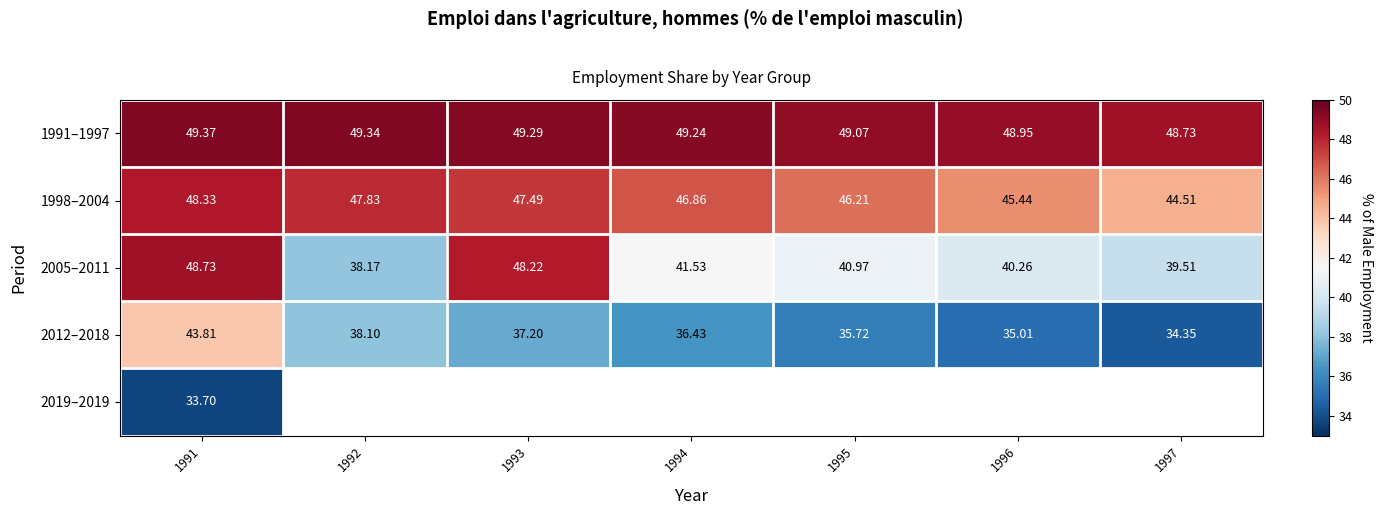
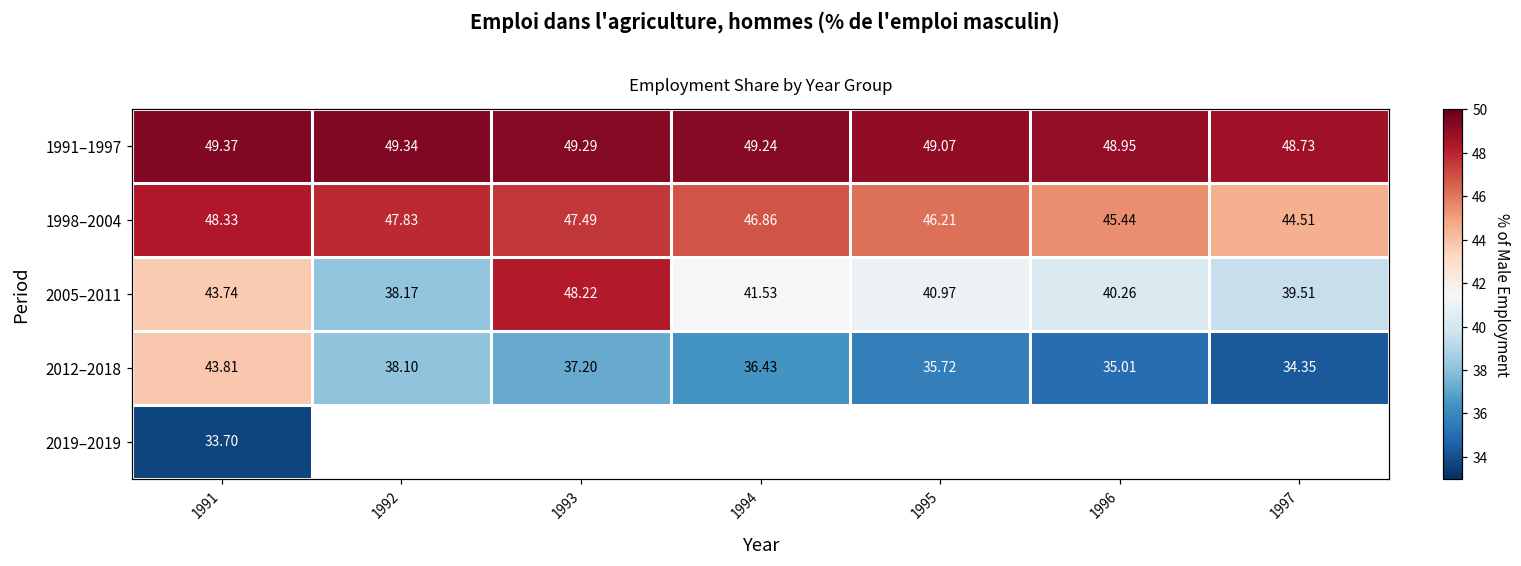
  {
    "1991–1997": {
      "1991": 49.37,
      "1992": 49.34,
      "1993": 49.29,
      "1994": 49.24,
      "1995": 49.07,
      "1996": 48.95,
      "1997": 48.73
    },
    "1998–2004": {
      "1991": 48.33,
      "1992": 47.83,
      "1993": 47.49,
      "1994": 46.86,
      "1995": 46.21,
      "1996": 45.44,
      "1997": 44.51
    },
    "2005–2011": {
-     "1991": 48.73,
+     "1991": 43.74,
      "1992": 38.17,
      "1993": 48.22,
      "1994": 41.53,
      "1995": 40.97,
      "1996": 40.26,
      "1997": 39.51
    },
    "2012–2018": {
      "1991": 43.81,
      "1992": 38.10,
      "1993": 37.20,
      "1994": 36.43,
      "1995": 35.72,
      "1996": 35.01,
      "1997": 34.35
    },
    "2019–2019": {
      "1991": 33.70
    }
  }
